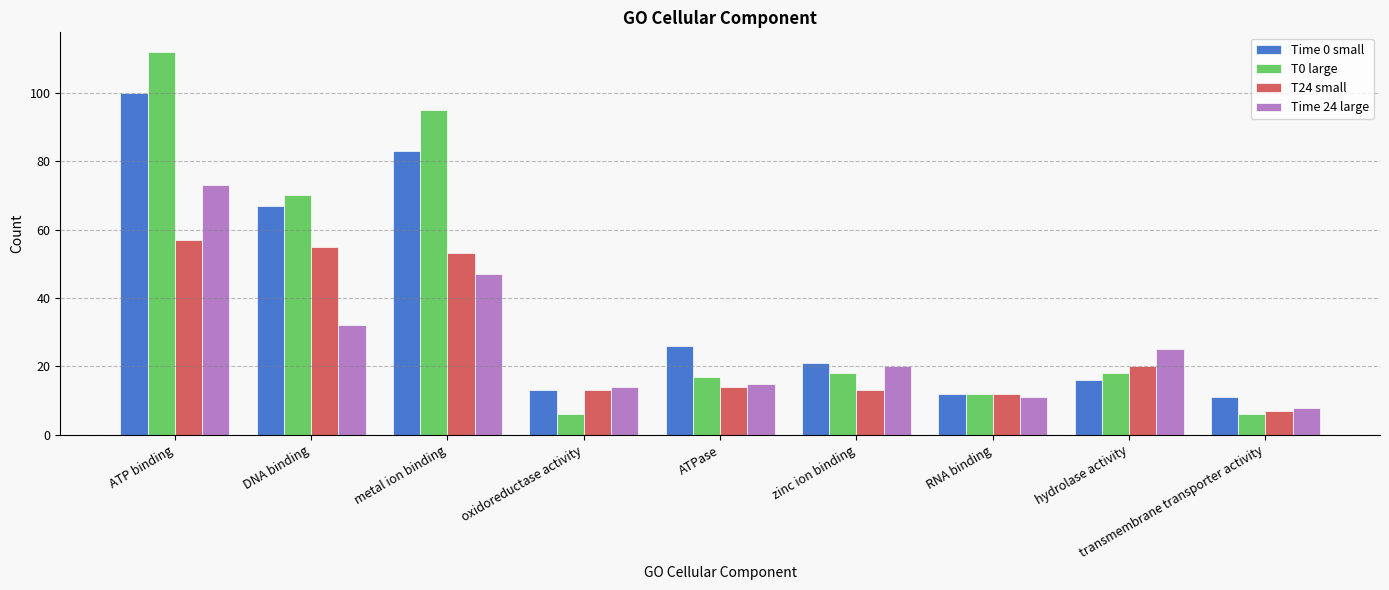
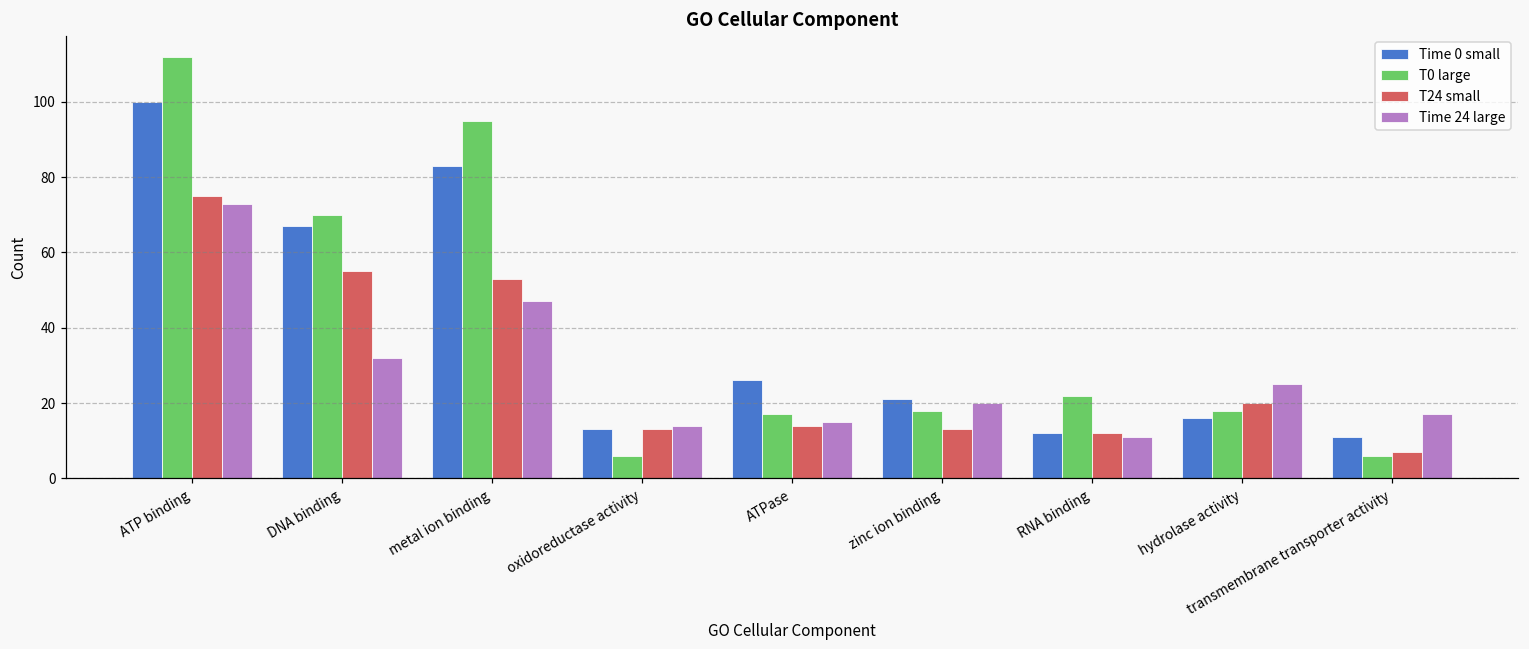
  {
    "Time 0 small": {
      "ATP binding": 100,
      "DNA binding": 67,
      "metal ion binding": 83,
      "oxidoreductase activity": 13,
      "ATPase": 26,
      "zinc ion binding": 21,
      "RNA binding": 12,
      "hydrolase activity": 16,
      "transmembrane transporter activity": 11
    },
    "T0 large": {
      "ATP binding": 112,
      "DNA binding": 70,
      "metal ion binding": 95,
      "oxidoreductase activity": 6,
      "ATPase": 17,
      "zinc ion binding": 18,
-     "RNA binding": 12,
+     "RNA binding": 22,
      "hydrolase activity": 18,
      "transmembrane transporter activity": 6
    },
    "T24 small": {
-     "ATP binding": 57,
+     "ATP binding": 75,
      "DNA binding": 55,
      "metal ion binding": 53,
      "oxidoreductase activity": 13,
      "ATPase": 14,
      "zinc ion binding": 13,
      "RNA binding": 12,
      "hydrolase activity": 20,
      "transmembrane transporter activity": 7
    },
    "Time 24 large": {
      "ATP binding": 73,
      "DNA binding": 32,
      "metal ion binding": 47,
      "oxidoreductase activity": 14,
      "ATPase": 15,
      "zinc ion binding": 20,
      "RNA binding": 11,
      "hydrolase activity": 25,
-     "transmembrane transporter activity": 8
+     "transmembrane transporter activity": 17
    }
  }
